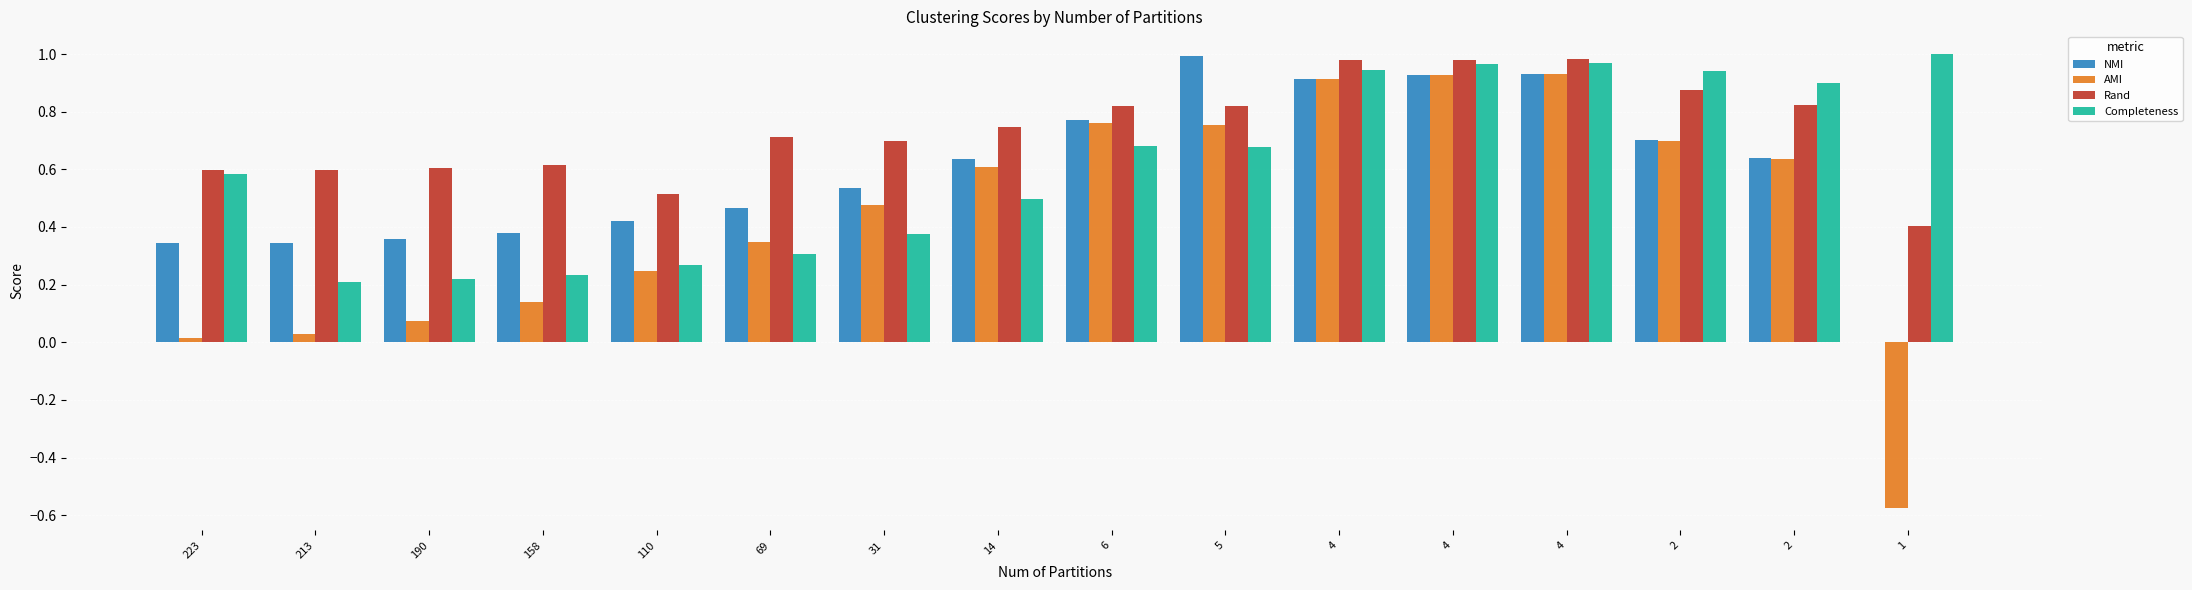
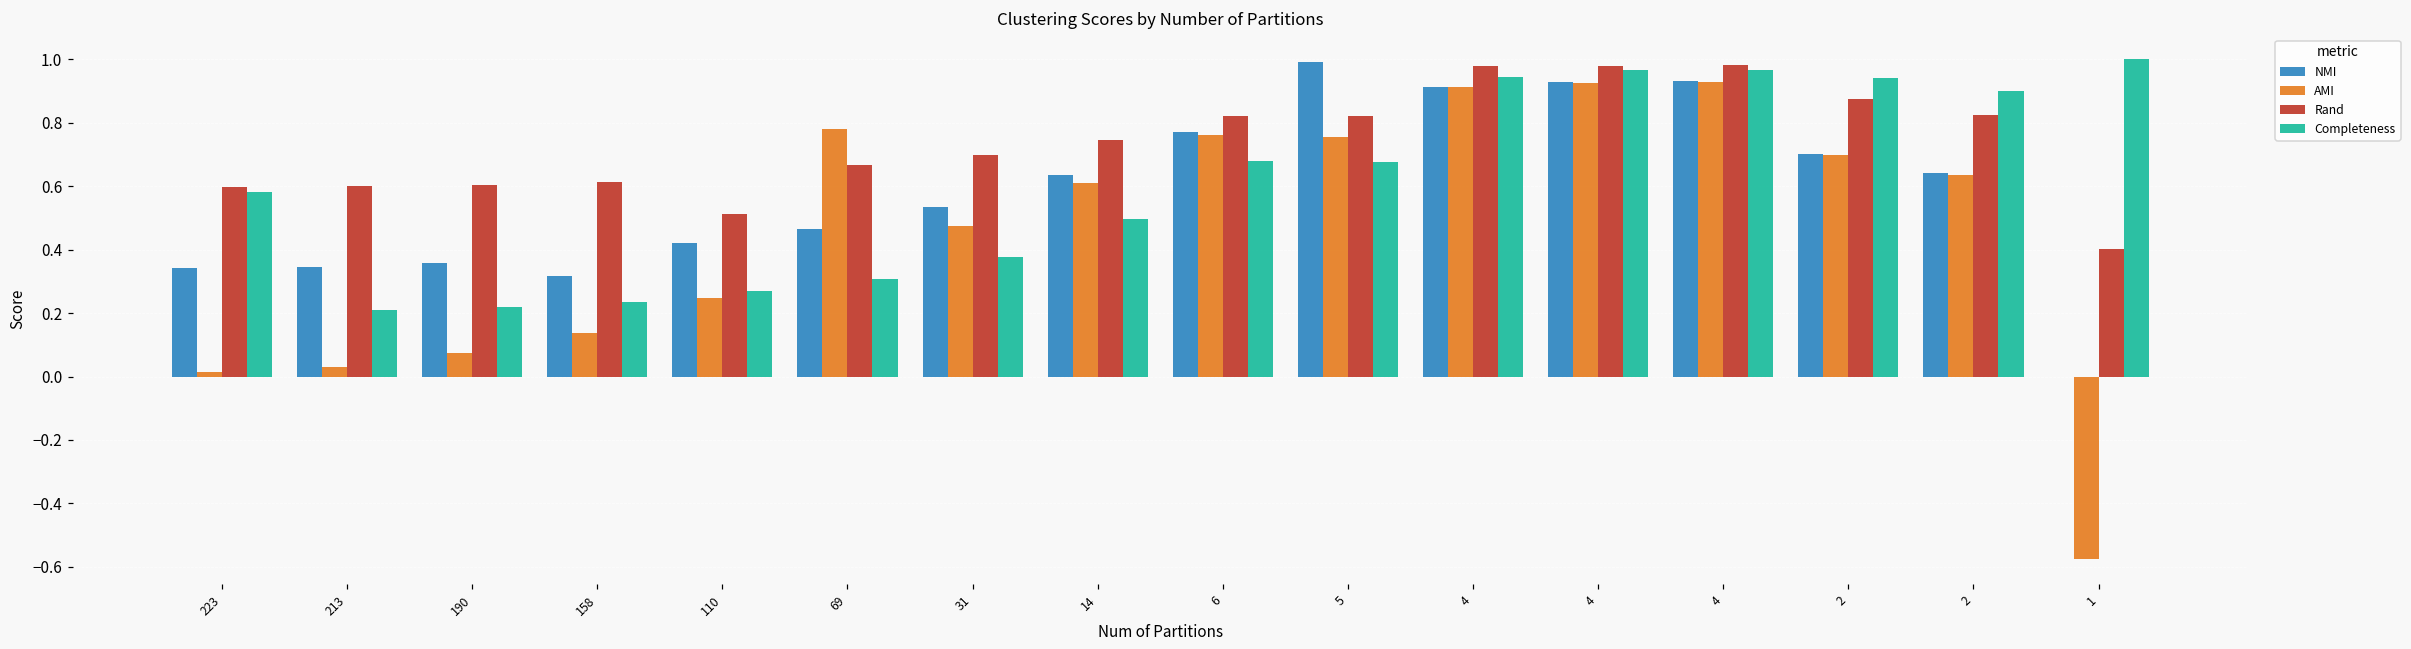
  {
    "NMI": {
      "223": 0.34,
      "213": 0.35,
      "190": 0.36,
-     "158": 0.38,
+     "158": 0.32,
      "110": 0.42,
      "69": 0.47,
      "31": 0.53,
      "14": 0.63,
      "6": 0.77,
      "5": 0.99,
      "1": 0.00
    },
    "AMI": {
      "223": 0.01,
      "213": 0.03,
      "190": 0.08,
      "158": 0.14,
      "110": 0.25,
-     "69": 0.35,
+     "69": 0.78,
      "31": 0.48,
      "14": 0.61,
      "6": 0.76,
      "5": 0.75,
      "1": -0.57
    },
    "Rand": {
      "223": 0.60,
      "213": 0.60,
      "190": 0.60,
      "158": 0.61,
      "110": 0.51,
-     "69": 0.71,
+     "69": 0.67,
      "31": 0.70,
      "14": 0.75,
      "6": 0.82,
      "5": 0.82,
      "1": 0.40
    },
    "Completeness": {
      "223": 0.58,
      "213": 0.21,
      "190": 0.22,
      "158": 0.24,
      "110": 0.27,
      "69": 0.31,
      "31": 0.38,
      "14": 0.50,
      "6": 0.68,
      "5": 0.68,
      "1": 1.00
    }
  }
